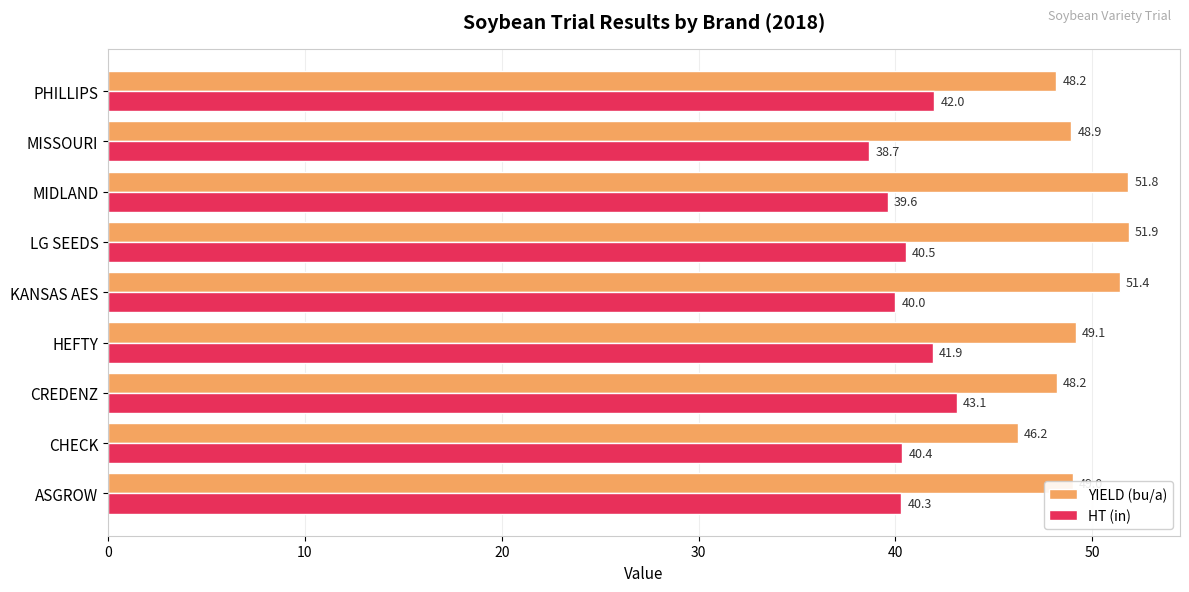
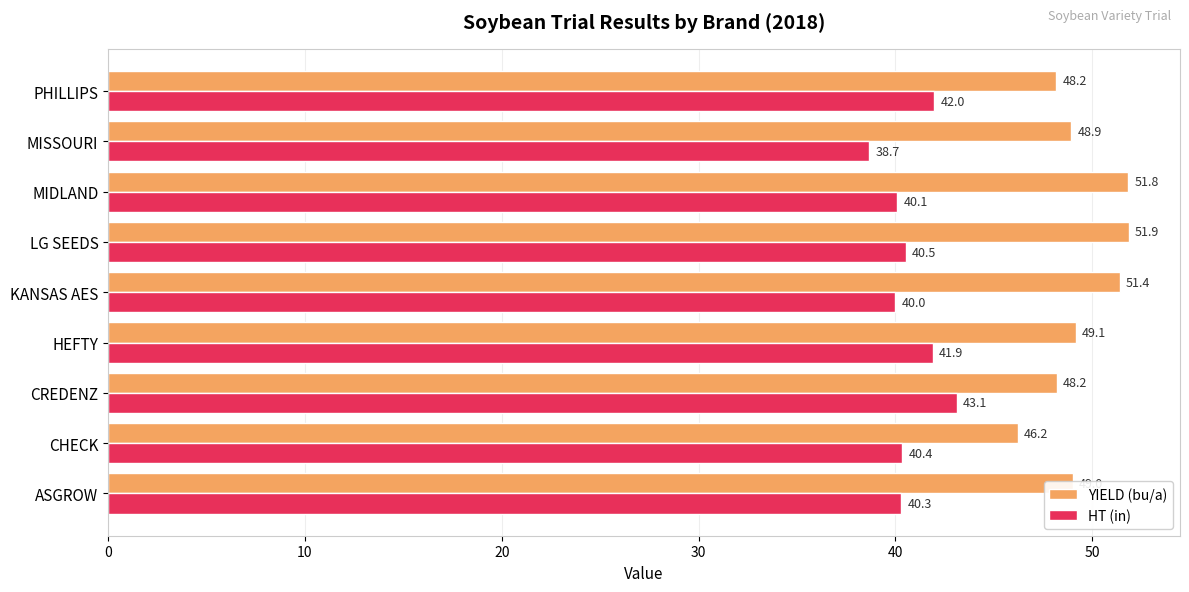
  {
    "YIELD (bu/a)": {
      "PHILLIPS": 48.2,
      "MISSOURI": 48.9,
      "MIDLAND": 51.8,
      "LG SEEDS": 51.9,
      "KANSAS AES": 51.4,
      "HEFTY": 49.1,
      "CREDENZ": 48.2,
      "CHECK": 46.2
    },
    "HT (in)": {
      "PHILLIPS": 42.0,
      "MISSOURI": 38.7,
-     "MIDLAND": 39.6,
+     "MIDLAND": 40.1,
      "LG SEEDS": 40.5,
      "KANSAS AES": 40.0,
      "HEFTY": 41.9,
      "CREDENZ": 43.1,
      "CHECK": 40.4,
      "ASGROW": 40.3
    }
  }
